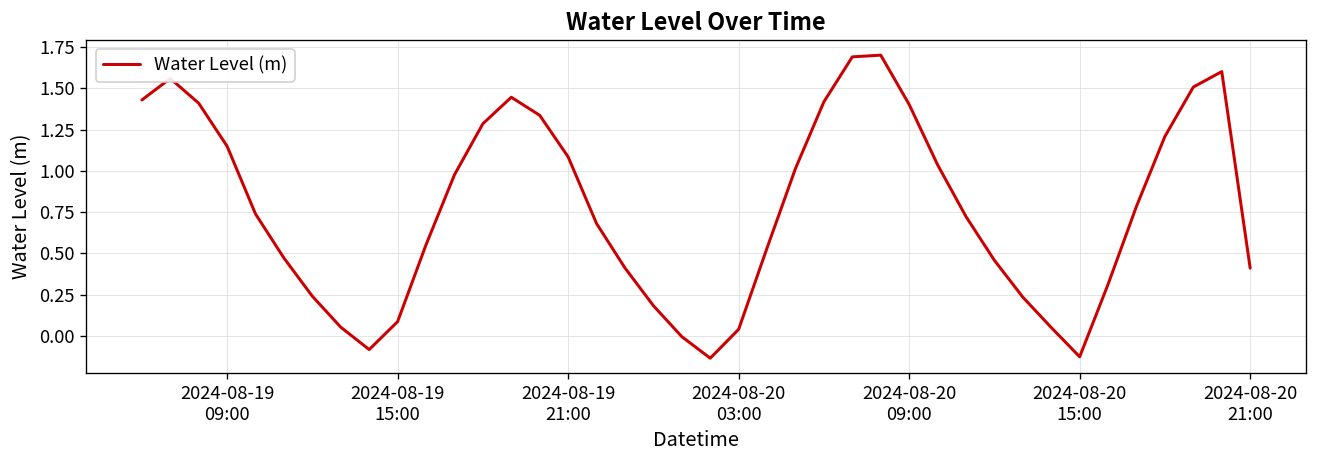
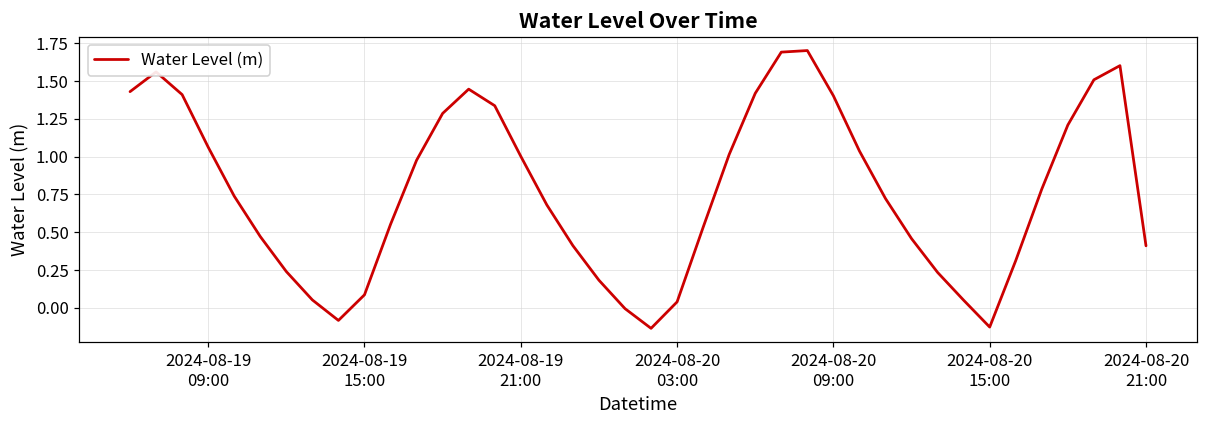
  {
-   "2024-08-19 09:00": 1.15,
+   "2024-08-19 09:00": 1.06,
    "2024-08-19 15:00": 0.09,
-   "2024-08-19 21:00": 1.08,
+   "2024-08-19 21:00": 1.00,
    "2024-08-20 03:00": 0.04,
    "2024-08-20 09:00": 1.40,
    "2024-08-20 15:00": -0.13,
    "2024-08-20 21:00": 0.41
  }
